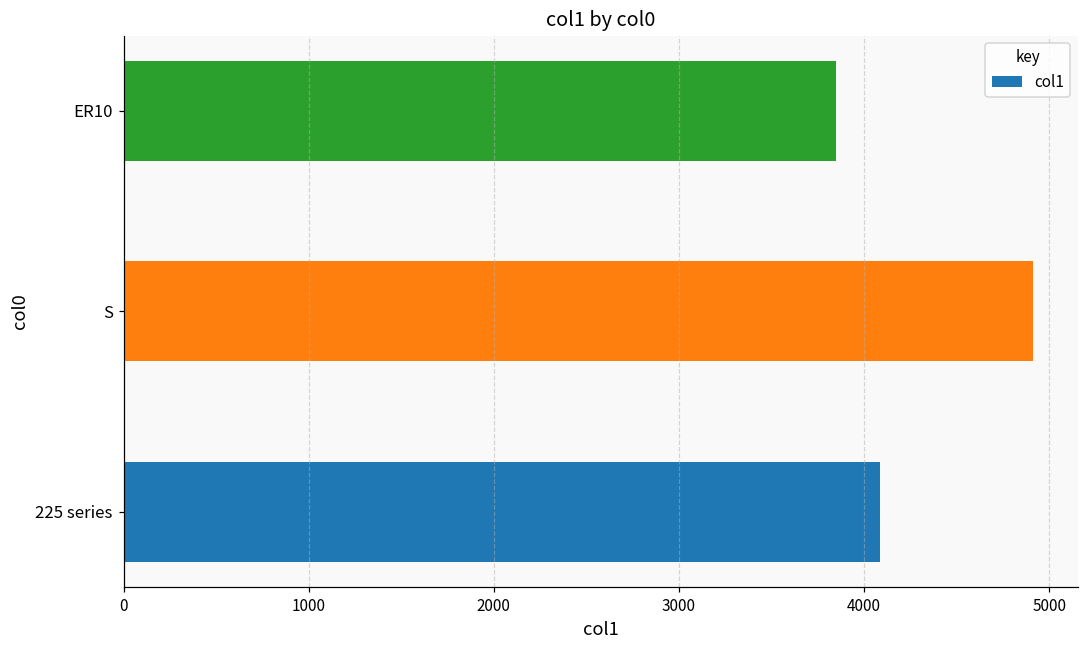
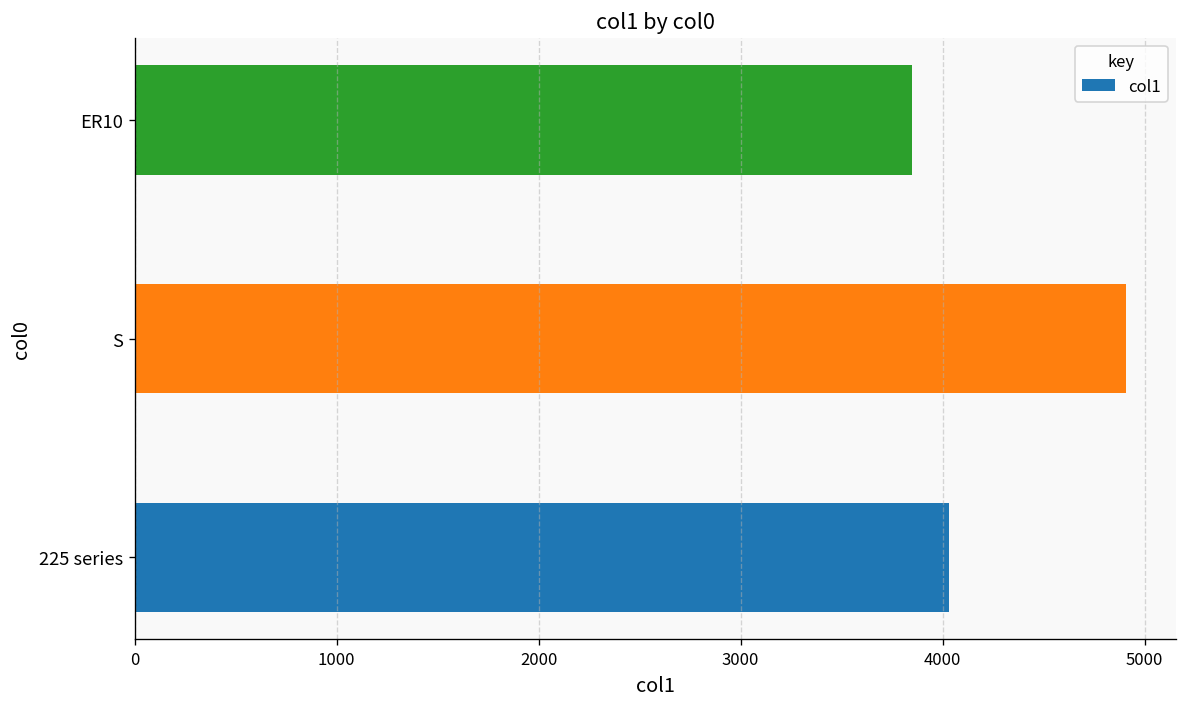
  {
    "ER10": 3850,
    "S": 4910,
-   "225 series": 4090
+   "225 series": 4030
  }
